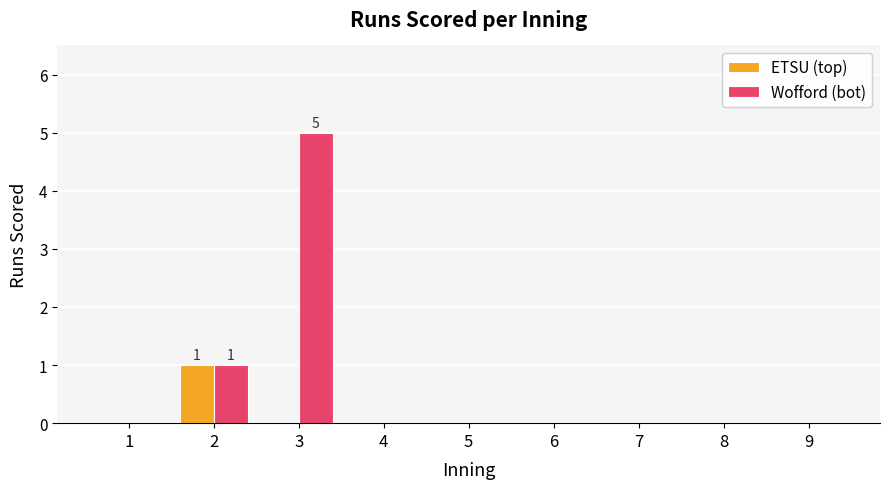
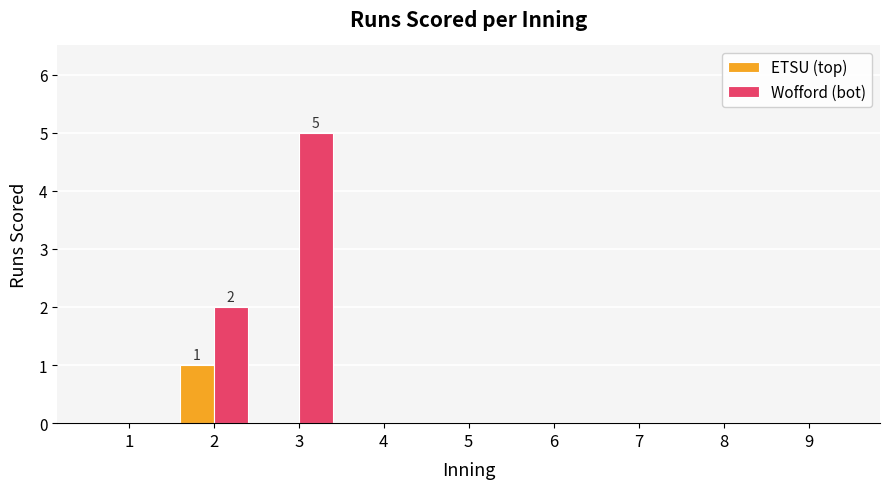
  {
    "ETSU (top)": {
      "2": 1
    },
    "Wofford (bot)": {
-     "2": 1,
+     "2": 2,
      "3": 5
    }
  }
